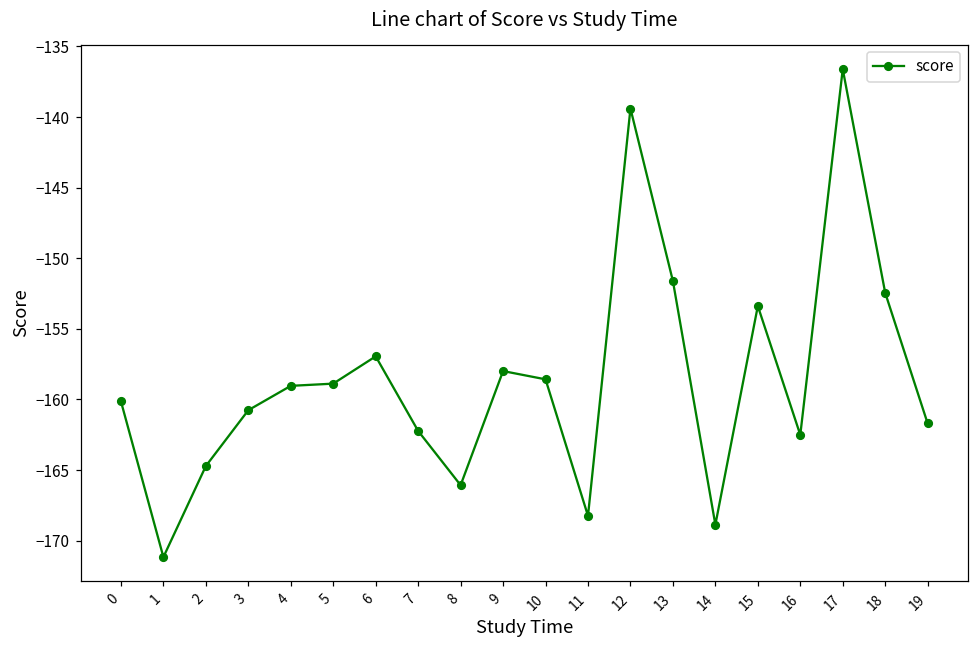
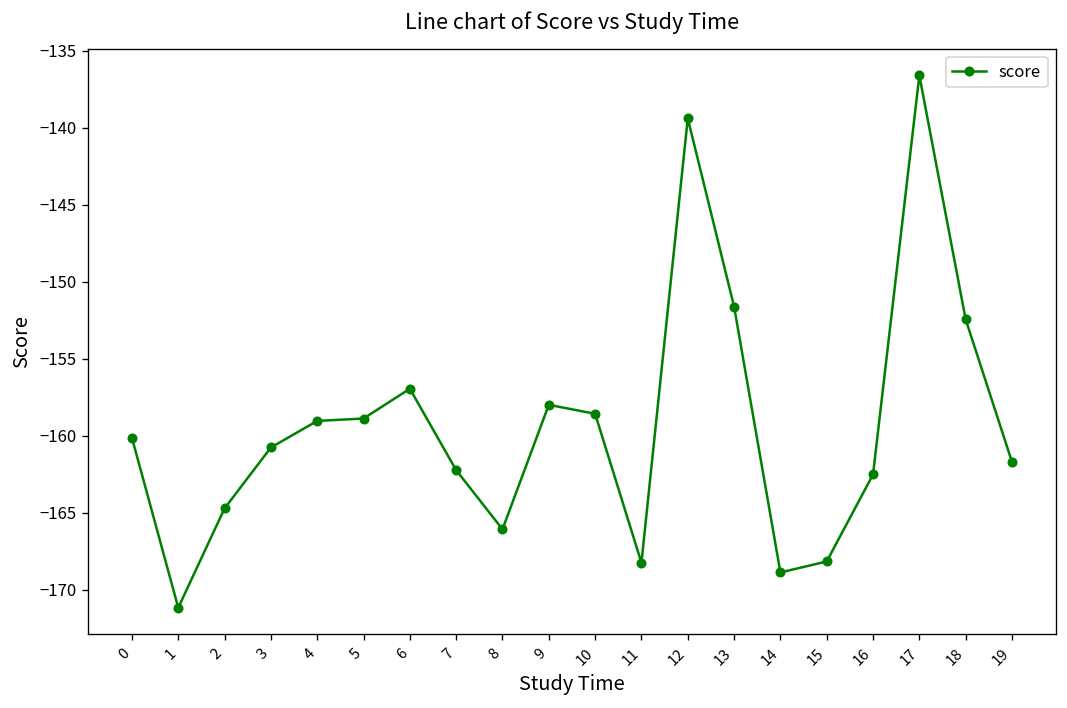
  {
    "0": -160.1,
    "1": -171.2,
    "2": -164.7,
    "3": -160.8,
    "4": -159.0,
    "5": -158.9,
    "6": -156.9,
    "7": -162.2,
    "8": -166.1,
    "9": -158.0,
    "10": -158.6,
    "11": -168.2,
    "12": -139.4,
    "13": -151.6,
    "14": -168.9,
-   "15": -153.4,
+   "15": -168.2,
    "16": -162.5,
    "17": -136.6,
    "18": -152.4,
    "19": -161.7
  }
